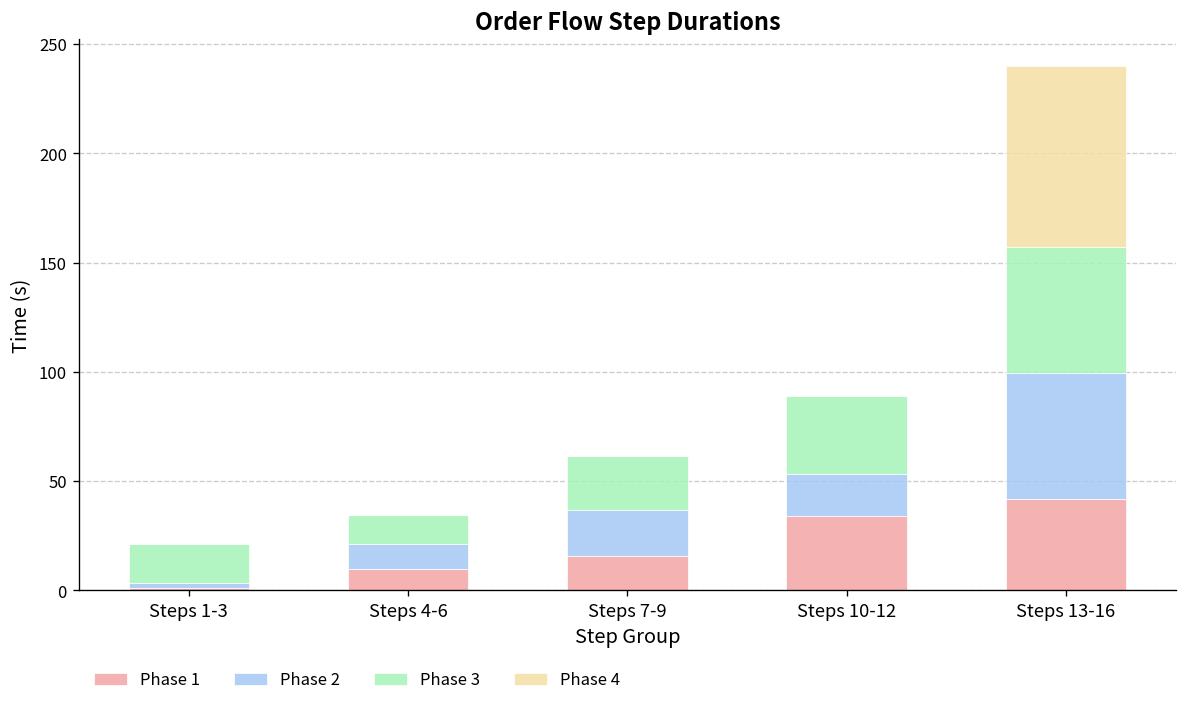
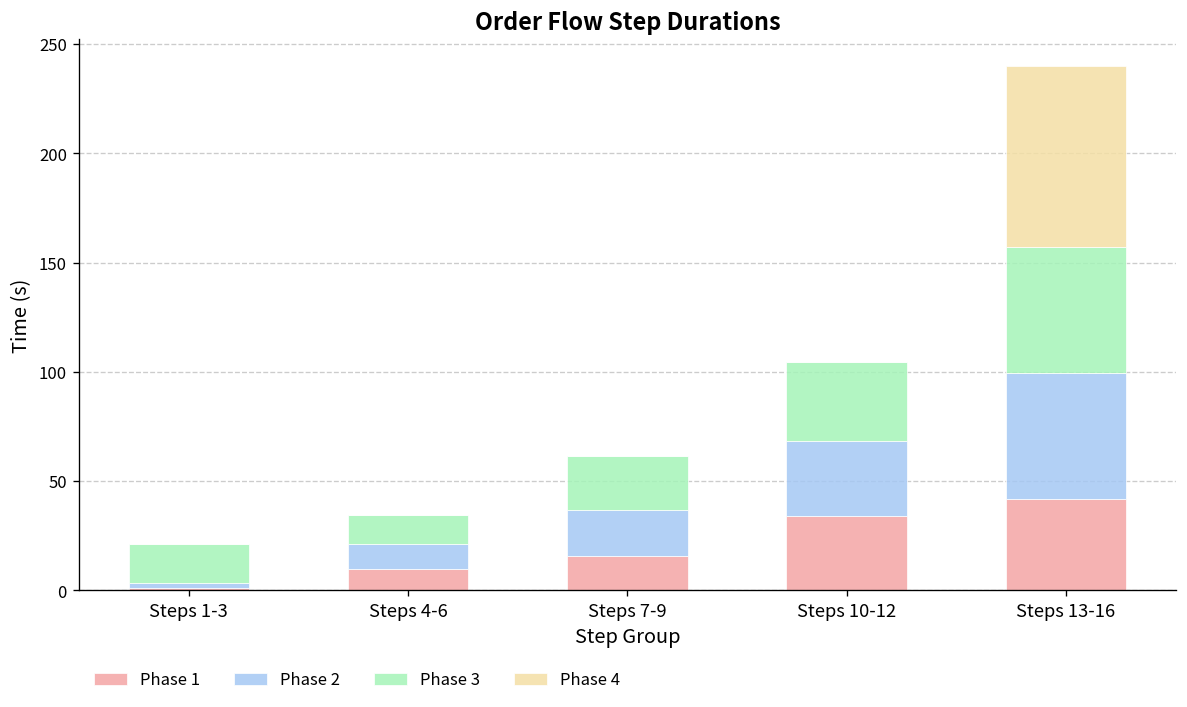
  {
    "Phase 2": {
      "Steps 1-3": 2,
      "Steps 4-6": 11,
      "Steps 7-9": 21,
-     "Steps 10-12": 19,
+     "Steps 10-12": 34,
      "Steps 13-16": 57
    },
    "Phase 3": {
      "Steps 1-3": 18,
      "Steps 4-6": 13,
      "Steps 7-9": 25,
      "Steps 10-12": 36,
      "Steps 13-16": 58
    }
  }
